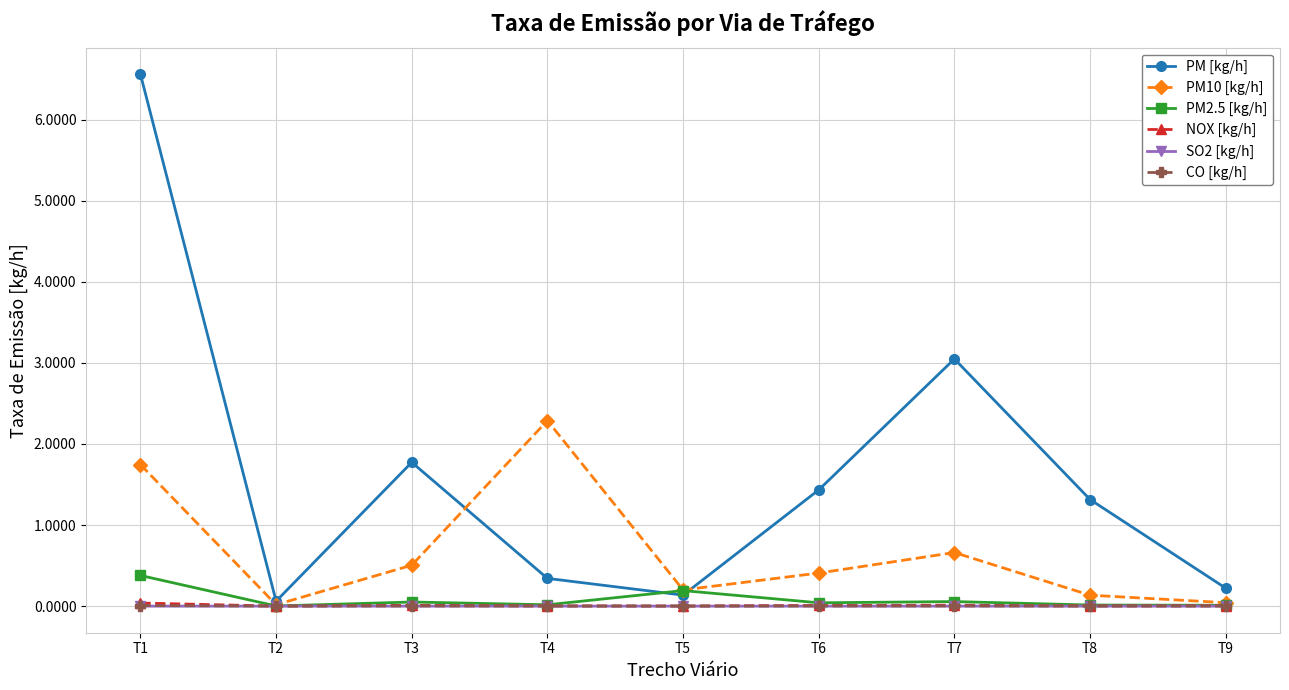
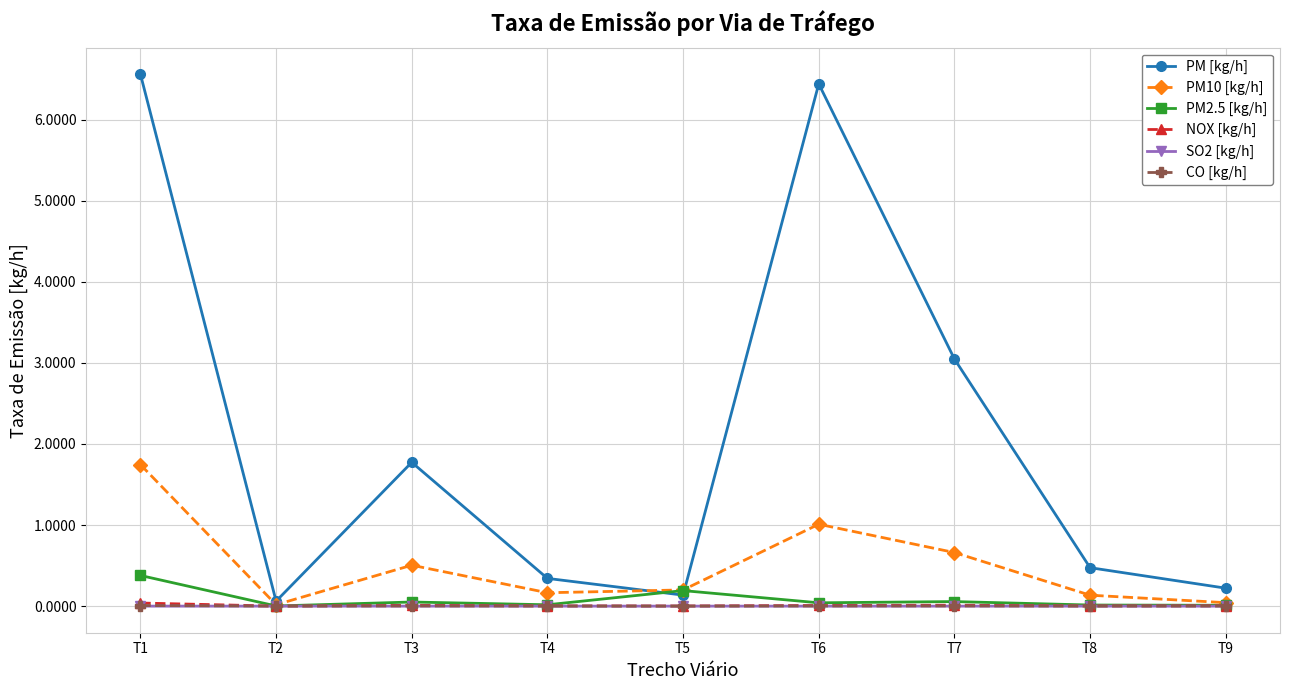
  {
    "PM [kg/h]": {
      "T1": 6.6,
      "T2": 0.1,
      "T3": 1.8,
      "T4": 0.3,
      "T5": 0.1,
-     "T6": 1.4,
+     "T6": 6.4,
      "T7": 3.0,
-     "T8": 1.3,
+     "T8": 0.5,
      "T9": 0.2
    },
    "PM10 [kg/h]": {
      "T1": 1.7,
      "T3": 0.5,
-     "T4": 2.3,
-     "T6": 0.4,
+     "T4": 0.2,
+     "T6": 1.0,
      "T7": 0.7,
      "T8": 0.1,
      "T9": 0.0
    },
    "PM2.5 [kg/h]": {
      "T1": 0.4,
      "T3": 0.1,
      "T6": 0.0,
      "T7": 0.1
    },
    "CO [kg/h]": {
      "T1": 0.0
    }
  }
